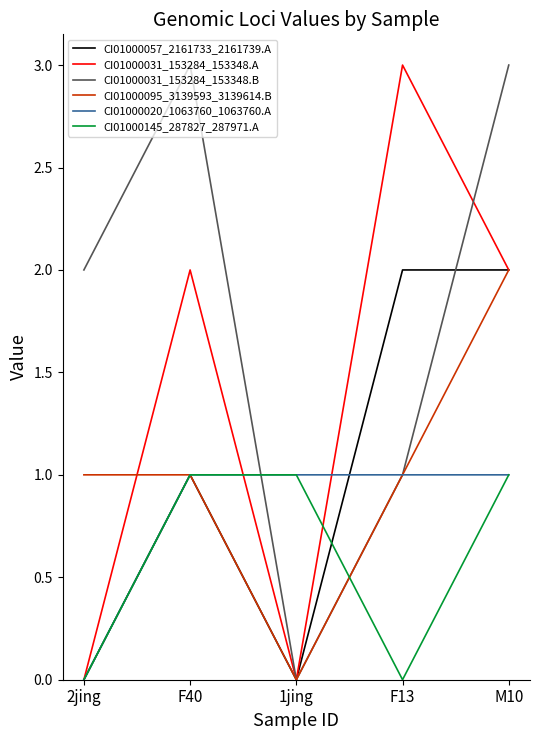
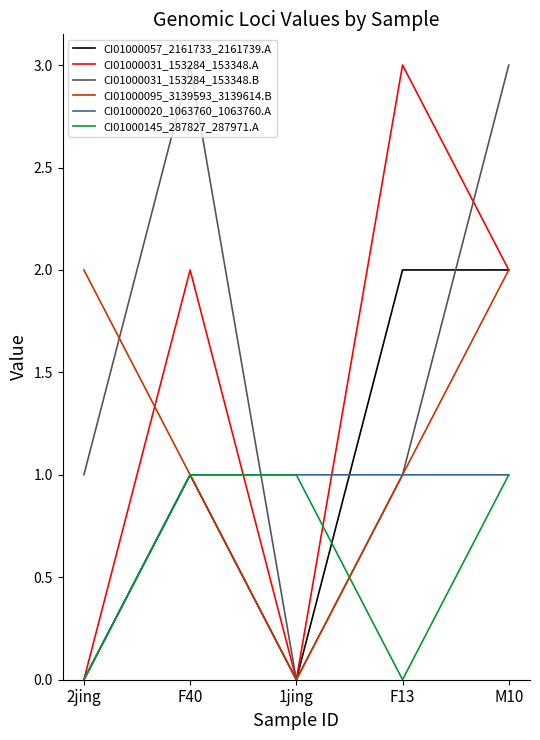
  {
    "CI01000057_2161733_2161739.A": {
      "F13": 2
    },
    "CI01000031_153284_153348.A": {
      "F40": 2,
      "F13": 3
    },
    "CI01000031_153284_153348.B": {
-     "2jing": 2,
+     "2jing": 1,
      "M10": 3
    },
    "CI01000095_3139593_3139614.B": {
-     "2jing": 1
+     "2jing": 2
    },
    "CI01000145_287827_287971.A": {
      "F13": 0
    }
  }
